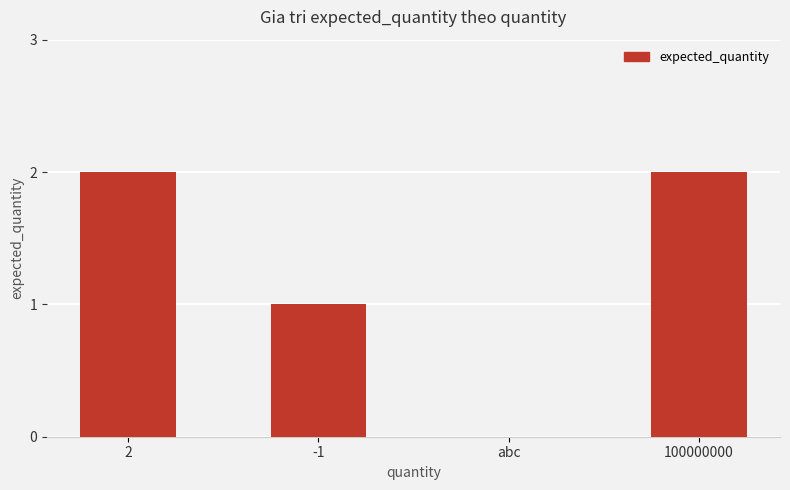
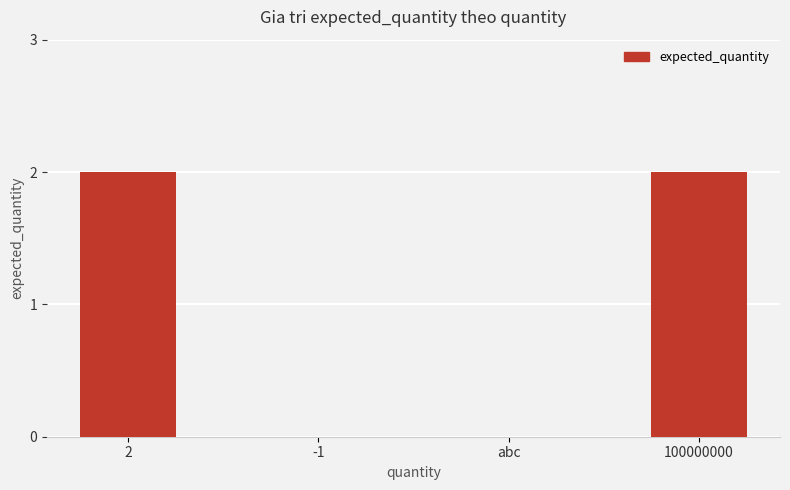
  {
    "2": 2,
-   "-1": 1,
+   "-1": 0,
    "abc": 0,
    "100000000": 2
  }
